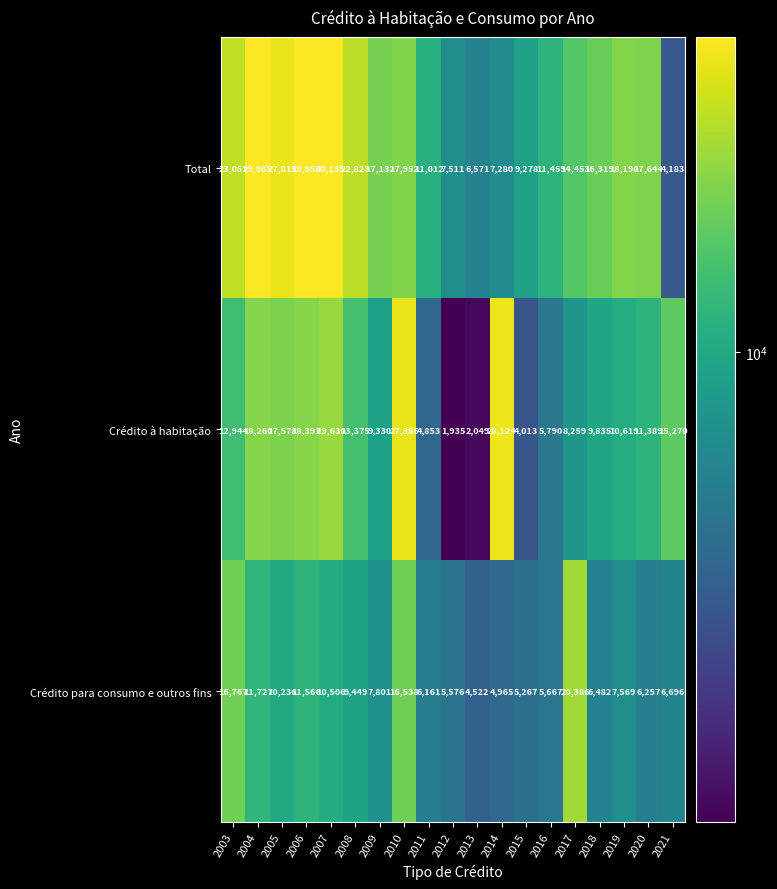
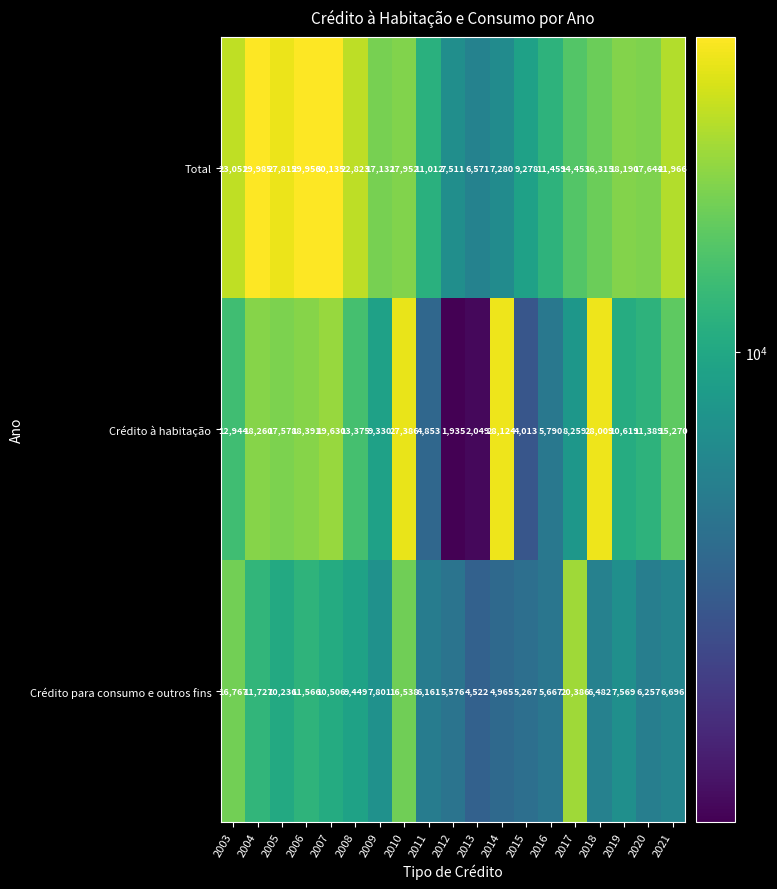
  {
    "Total": {
      "2012": "7,511",
      "2013": "6,571",
      "2014": "7,280",
      "2015": "9,278",
-     "2021": "4,183"
+     "2021": "21,966"
    },
    "Crédito à habitação": {
      "2009": "9,330",
      "2010": "27,386",
      "2011": "4,853",
      "2012": "1,935",
      "2013": "2,049",
      "2014": "28,124",
      "2015": "4,013",
      "2016": "5,790",
      "2017": "8,259",
-     "2018": "9,835"
+     "2018": "28,009"
    },
    "Crédito para consumo e outros fins": {
      "2008": "9,449",
      "2009": "7,801",
      "2010": "16,538",
      "2011": "6,161",
      "2012": "5,576",
      "2013": "4,522",
      "2014": "4,965",
      "2015": "5,267",
      "2016": "5,667",
      "2017": "20,386",
      "2018": "6,482",
      "2019": "7,569",
      "2020": "6,257",
      "2021": "6,696"
    }
  }
